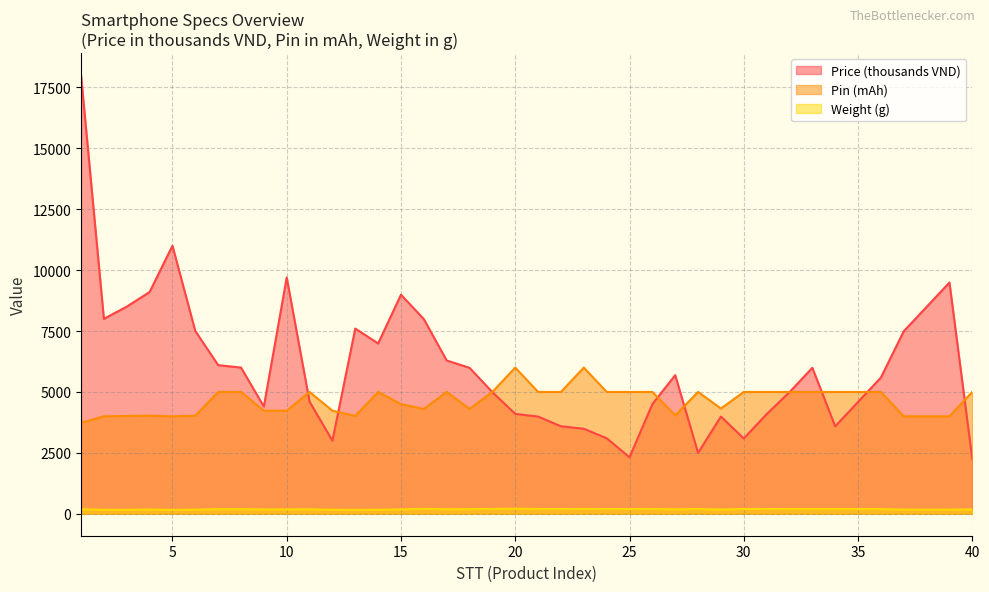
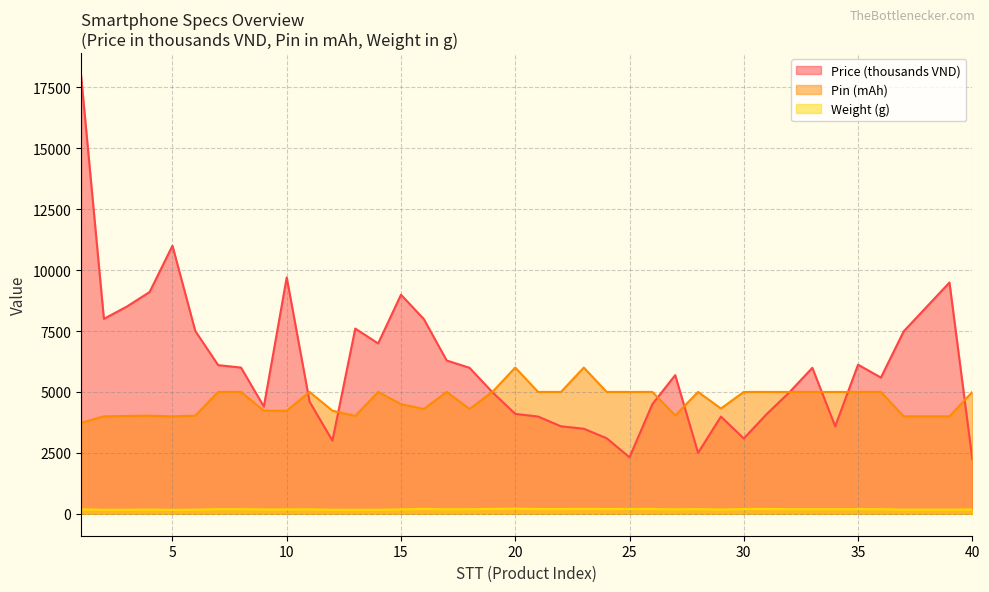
  {
    "Price (thousands VND)": {
      "5": 11000,
      "10": 9700,
      "15": 9000,
      "20": 4100,
      "25": 2300,
      "30": 3100,
-     "35": 4600,
+     "35": 6100,
      "40": 2200
    }
  }
